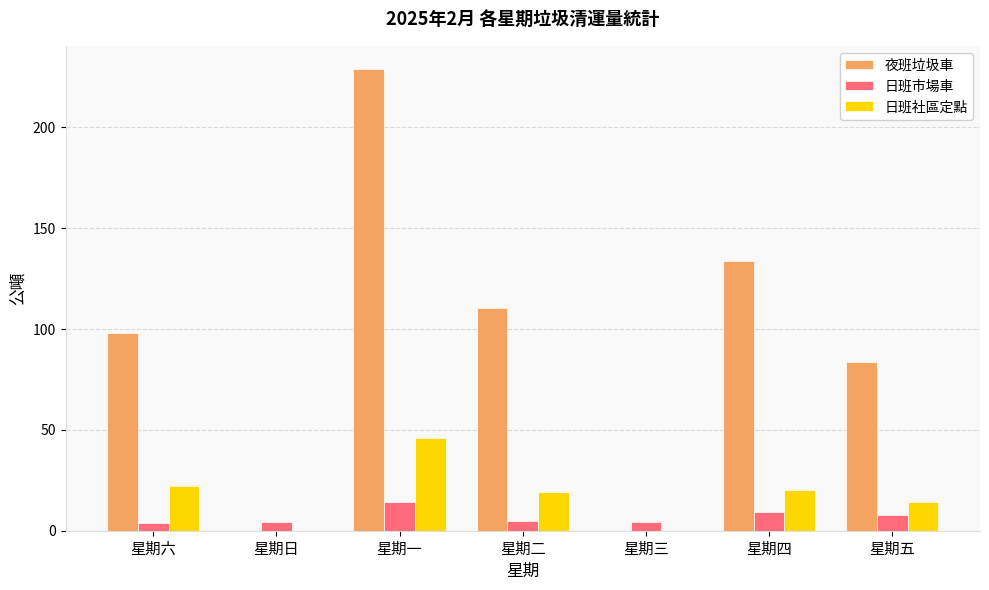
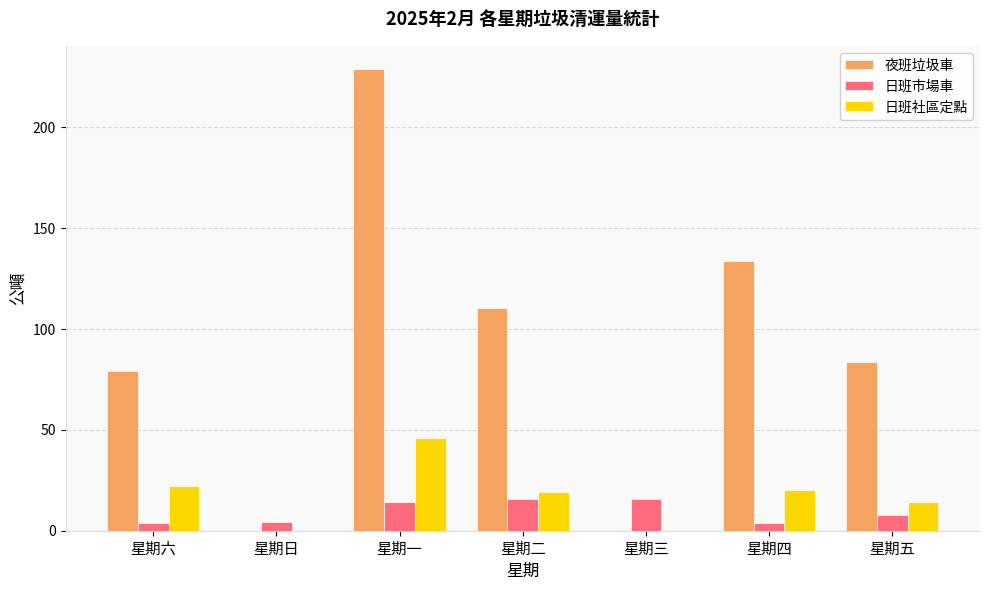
  {
    "夜班垃圾車": {
-     "星期六": 98,
+     "星期六": 79,
      "星期日": 0,
      "星期一": 229,
      "星期二": 110,
      "星期三": 0,
      "星期四": 134,
      "星期五": 84
    },
    "日班市場車": {
      "星期六": 4,
      "星期日": 4,
      "星期一": 14,
-     "星期二": 5,
-     "星期三": 4,
-     "星期四": 9,
+     "星期二": 16,
+     "星期三": 16,
+     "星期四": 4,
      "星期五": 8
    },
    "日班社區定點": {
      "星期六": 22,
      "星期日": 0,
      "星期一": 46,
      "星期二": 19,
      "星期三": 0,
      "星期四": 20,
      "星期五": 14
    }
  }
